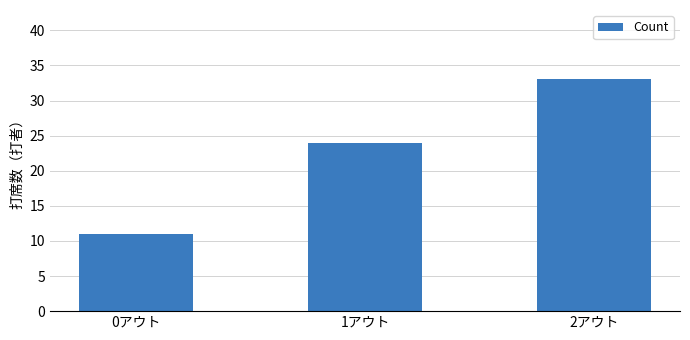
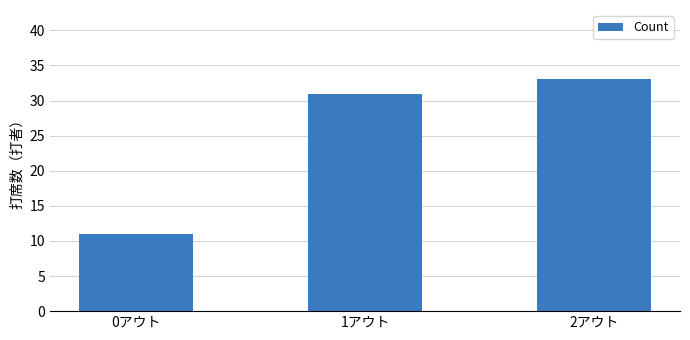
  {
    "0アウト": 11,
-   "1アウト": 24,
+   "1アウト": 31,
    "2アウト": 33
  }
